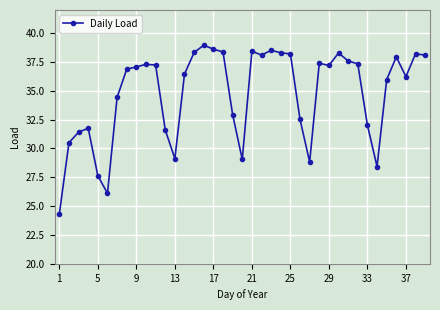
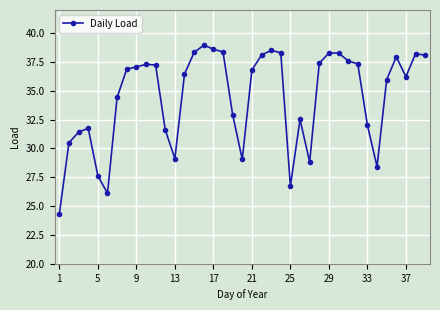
  {
    "1": 24.3,
    "5": 27.6,
    "9": 37.1,
    "13": 29.1,
    "17": 38.6,
-   "21": 38.4,
-   "25": 38.2,
-   "29": 37.2,
+   "21": 36.8,
+   "25": 26.7,
+   "29": 38.3,
    "33": 32.0,
    "37": 36.2
  }
